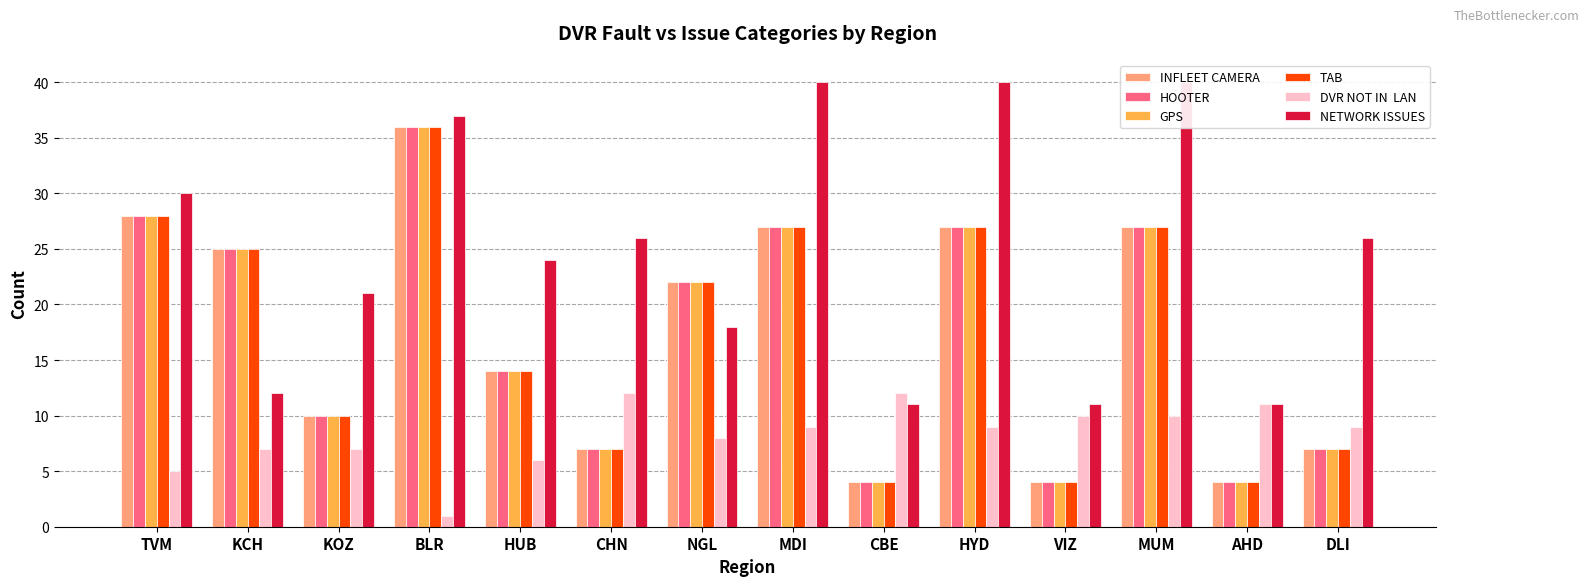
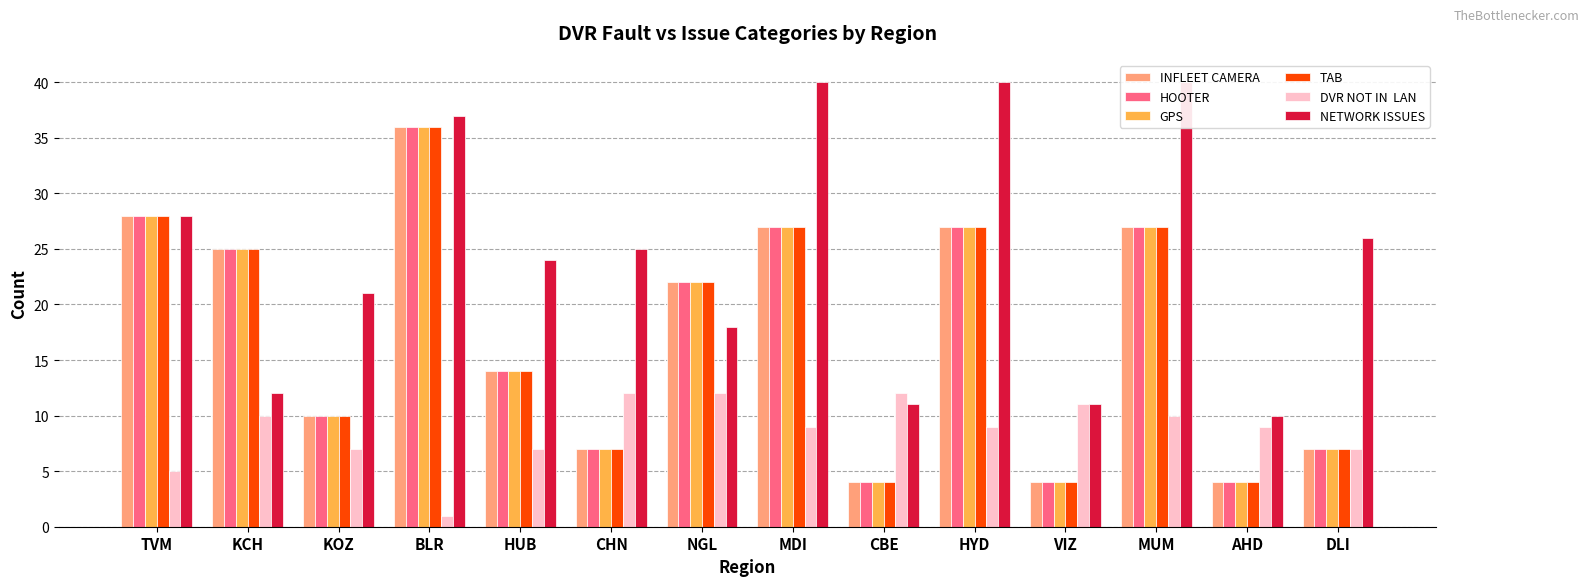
  {
    "HOOTER": {
      "TVM": 28,
      "KCH": 25,
      "KOZ": 10,
      "BLR": 36,
      "HUB": 14,
      "CHN": 7,
      "NGL": 22,
      "MDI": 27,
      "CBE": 4,
      "HYD": 27,
      "VIZ": 4,
      "MUM": 27,
      "AHD": 4,
      "DLI": 7
    },
    "TAB": {
      "TVM": 28,
      "KCH": 25,
      "KOZ": 10,
      "BLR": 36,
      "HUB": 14,
      "CHN": 7,
      "NGL": 22,
      "MDI": 27,
      "CBE": 4,
      "HYD": 27,
      "VIZ": 4,
      "MUM": 27,
      "AHD": 4,
      "DLI": 7
    },
    "DVR NOT IN LAN": {
      "TVM": 5,
-     "KCH": 7,
+     "KCH": 10,
      "KOZ": 7,
      "BLR": 1,
-     "HUB": 6,
+     "HUB": 7,
      "CHN": 12,
-     "NGL": 8,
+     "NGL": 12,
      "MDI": 9,
      "CBE": 12,
      "HYD": 9,
-     "VIZ": 10,
+     "VIZ": 11,
      "MUM": 10,
-     "AHD": 11,
-     "DLI": 9
+     "AHD": 9,
+     "DLI": 7
    },
    "NETWORK ISSUES": {
-     "TVM": 30,
+     "TVM": 28,
      "KCH": 12,
      "KOZ": 21,
      "BLR": 37,
      "HUB": 24,
-     "CHN": 26,
+     "CHN": 25,
      "NGL": 18,
      "MDI": 40,
      "CBE": 11,
      "HYD": 40,
      "VIZ": 11,
-     "AHD": 11,
+     "AHD": 10,
      "DLI": 26
    }
  }
